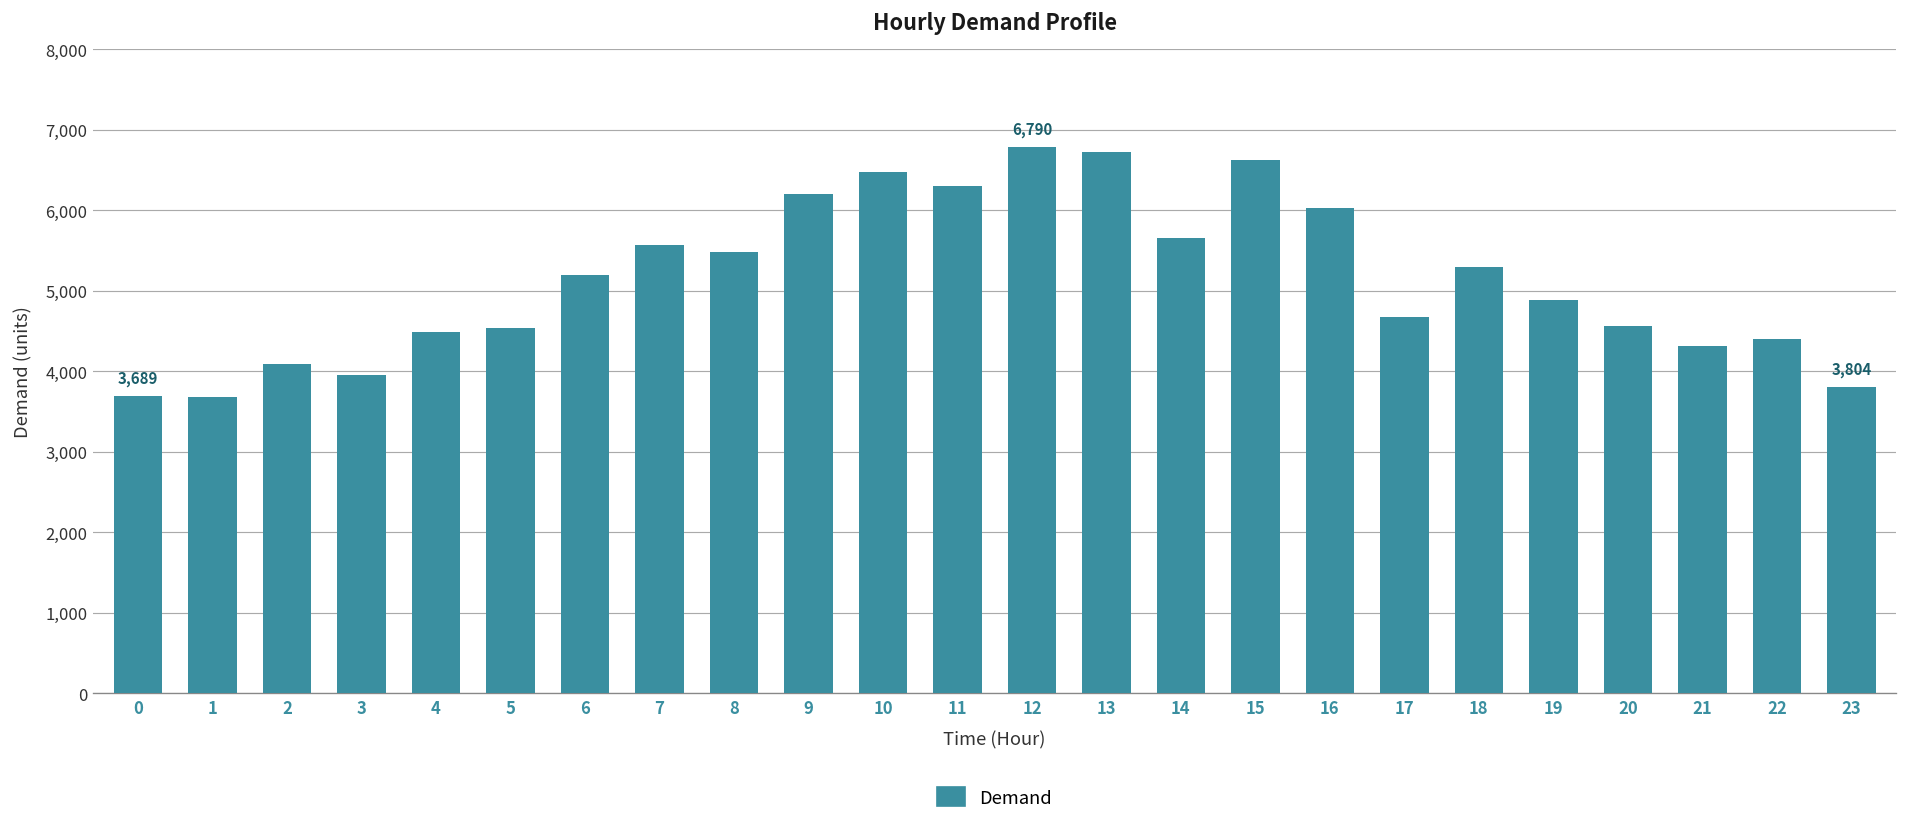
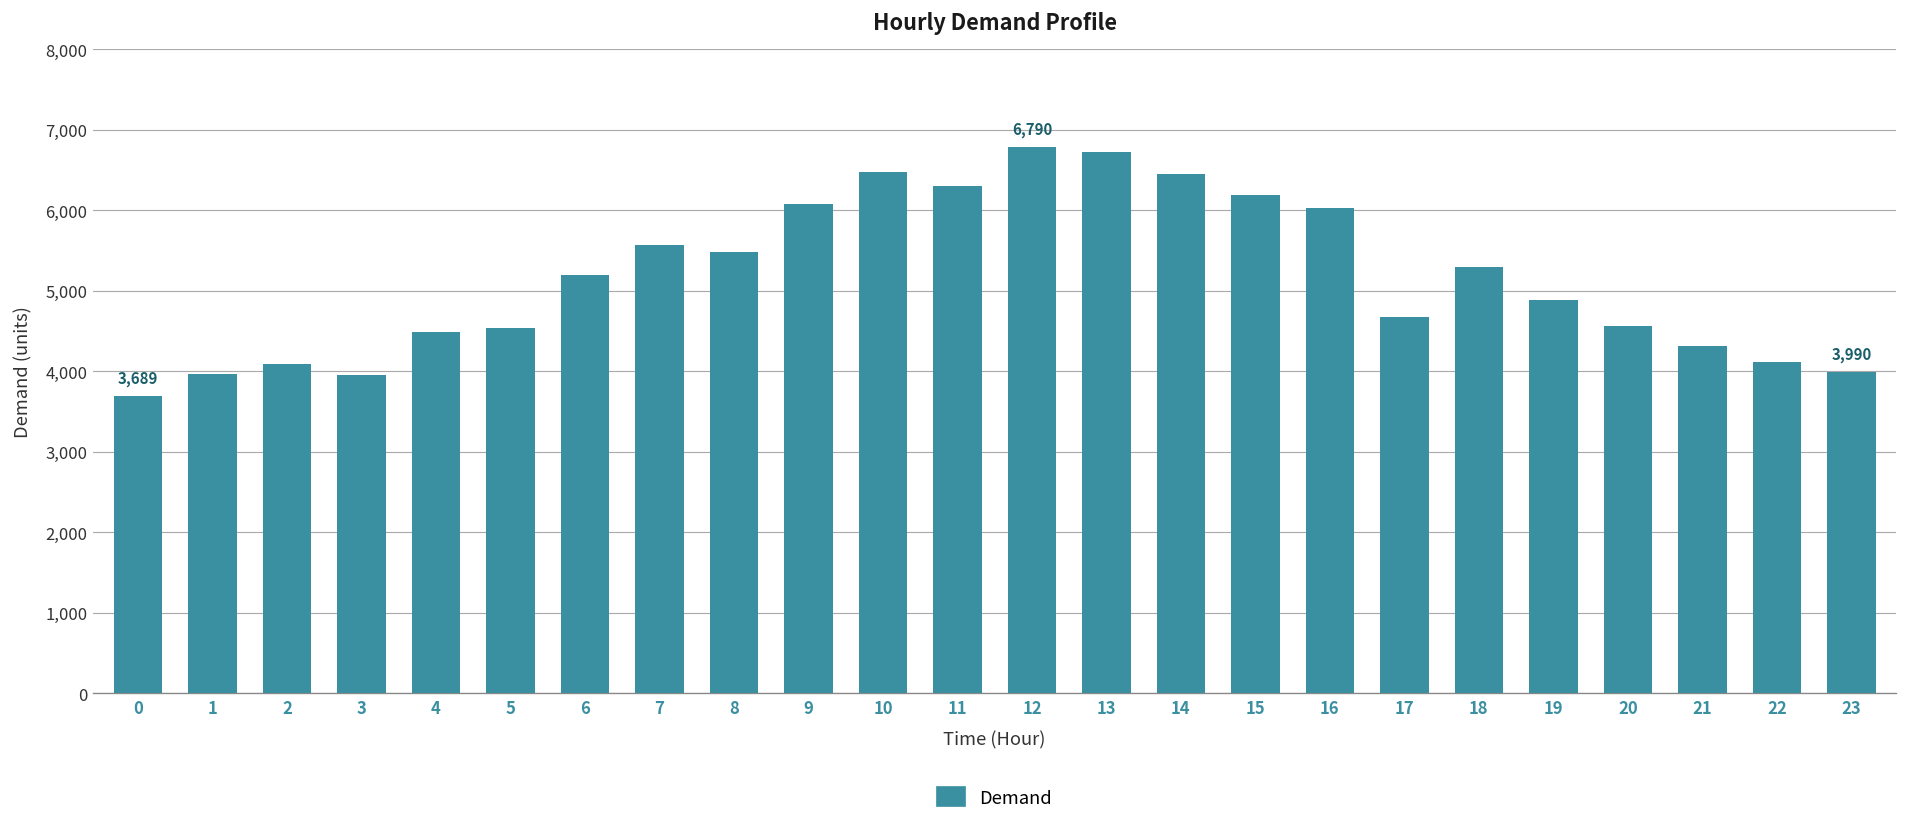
  {
    "0": "3,689",
-   "1": "3,700",
-   "9": "6,200",
+   "1": "4,000",
+   "9": "6,100",
    "12": "6,790",
-   "14": "5,700",
-   "15": "6,600",
-   "22": "4,400",
-   "23": "3,804"
+   "14": "6,400",
+   "15": "6,200",
+   "22": "4,100",
+   "23": "3,990"
  }
